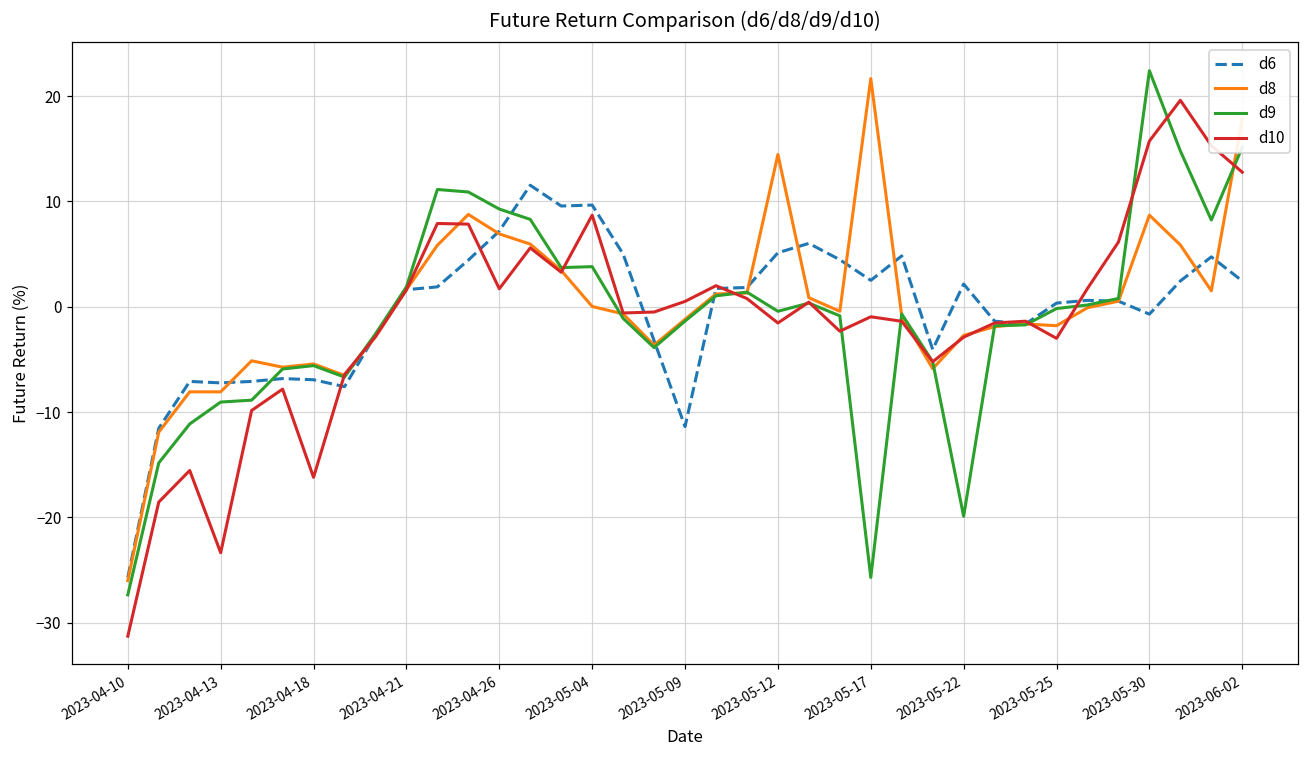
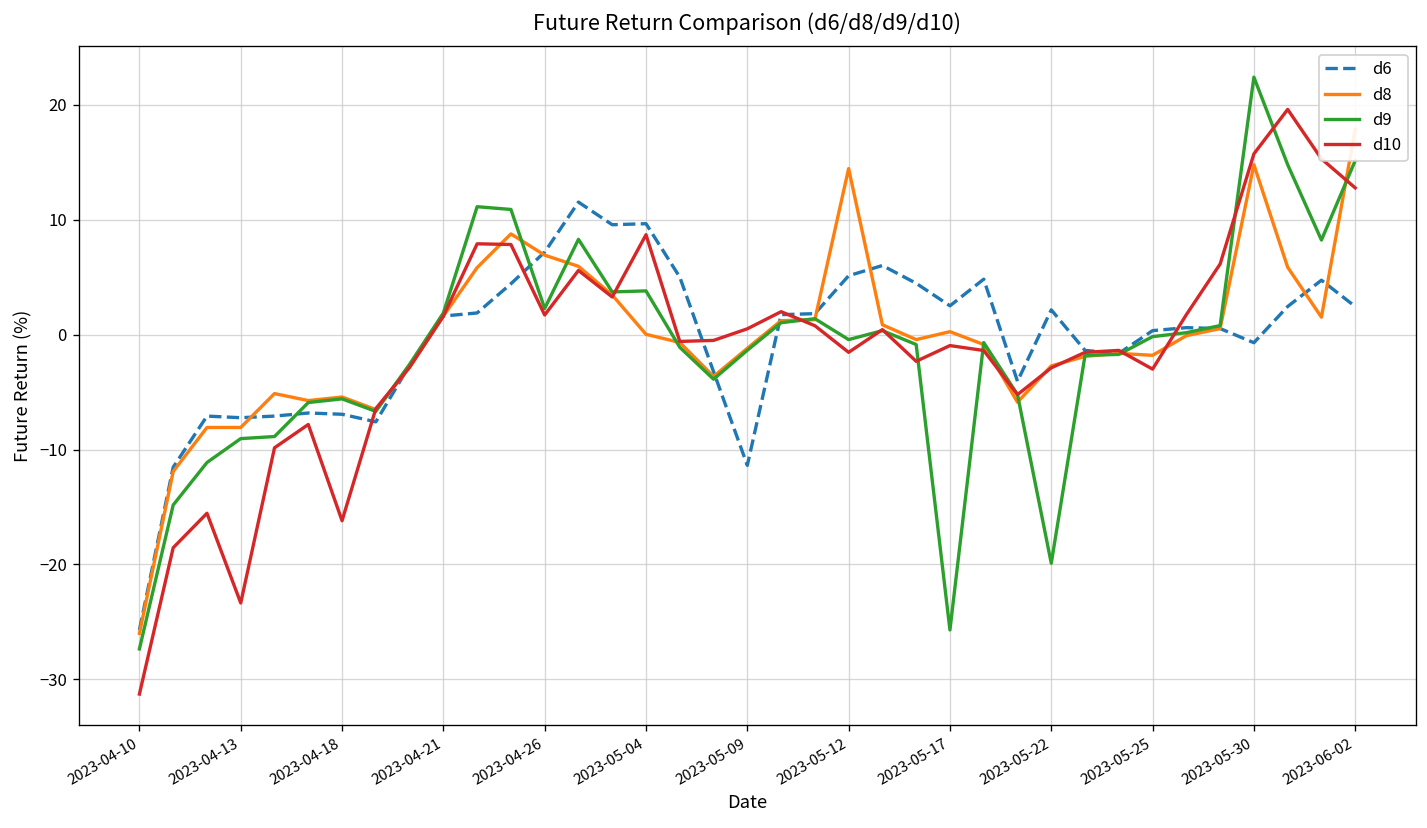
  {
    "d6": {
      "2023-04-10": -26,
      "2023-04-13": -7,
      "2023-04-18": -7,
      "2023-05-04": 10,
      "2023-05-09": -11,
      "2023-05-12": 5,
      "2023-05-17": 3,
      "2023-05-22": 2,
      "2023-05-25": 0,
      "2023-05-30": -1,
      "2023-06-02": 2
    },
    "d8": {
      "2023-04-10": -26,
      "2023-04-13": -8,
      "2023-05-04": 0,
      "2023-05-12": 14,
-     "2023-05-17": 22,
+     "2023-05-17": 0,
      "2023-05-25": -2,
-     "2023-05-30": 9
+     "2023-05-30": 15
    },
    "d9": {
      "2023-04-10": -27,
      "2023-04-13": -9,
      "2023-04-21": 2,
-     "2023-04-26": 9,
+     "2023-04-26": 2,
      "2023-05-04": 4,
      "2023-05-12": 0,
      "2023-05-17": -26,
      "2023-05-22": -20,
      "2023-05-25": 0,
      "2023-05-30": 22,
      "2023-06-02": 15
    },
    "d10": {
      "2023-04-10": -31,
      "2023-04-13": -23,
      "2023-04-18": -16,
      "2023-04-26": 2,
      "2023-05-04": 9,
      "2023-05-09": 1,
      "2023-05-12": -2,
      "2023-05-17": -1,
      "2023-05-25": -3,
      "2023-05-30": 16,
      "2023-06-02": 13
    }
  }
